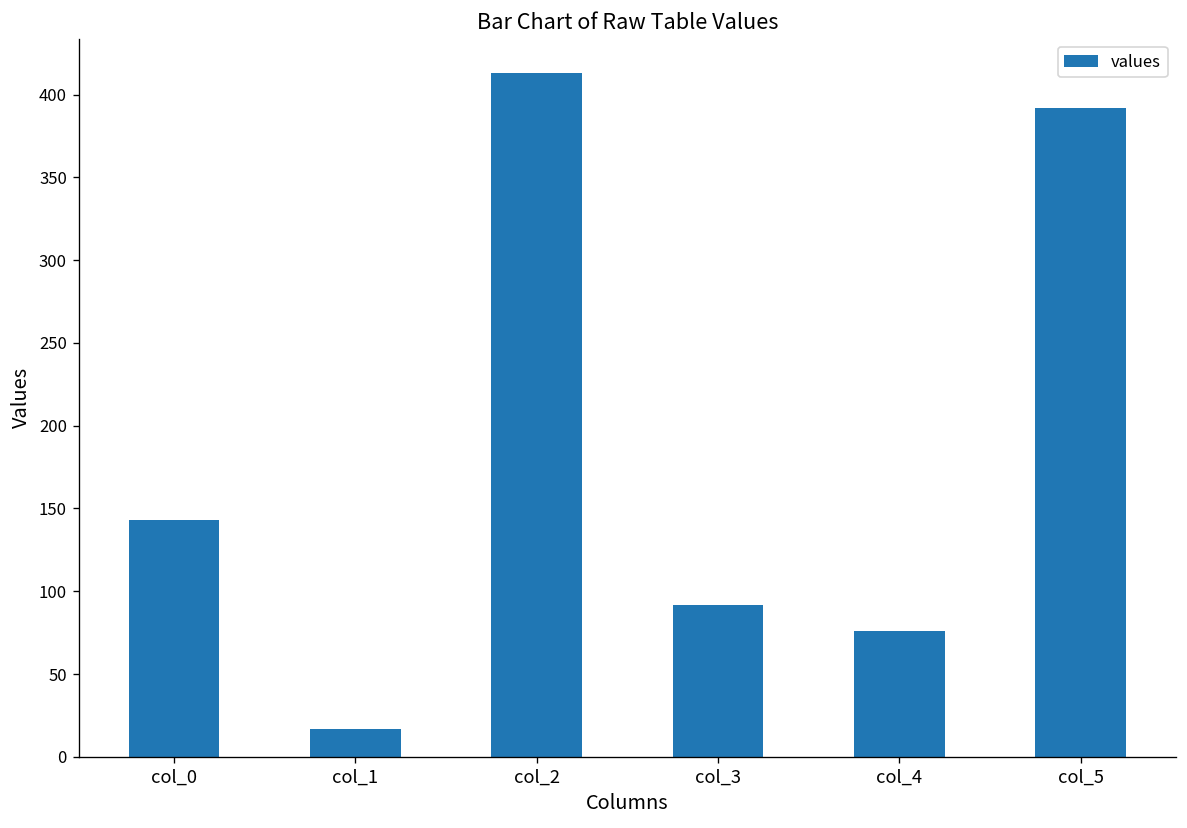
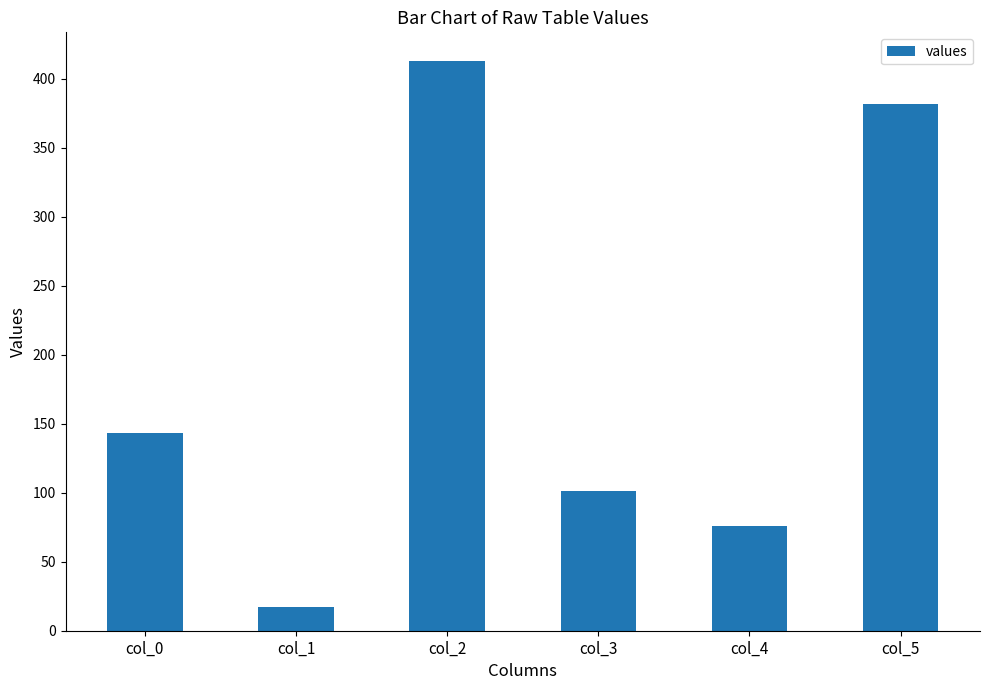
  {
    "col_0": 143,
    "col_1": 17,
    "col_2": 413,
-   "col_3": 92,
+   "col_3": 101,
    "col_4": 76,
-   "col_5": 392
+   "col_5": 382
  }
